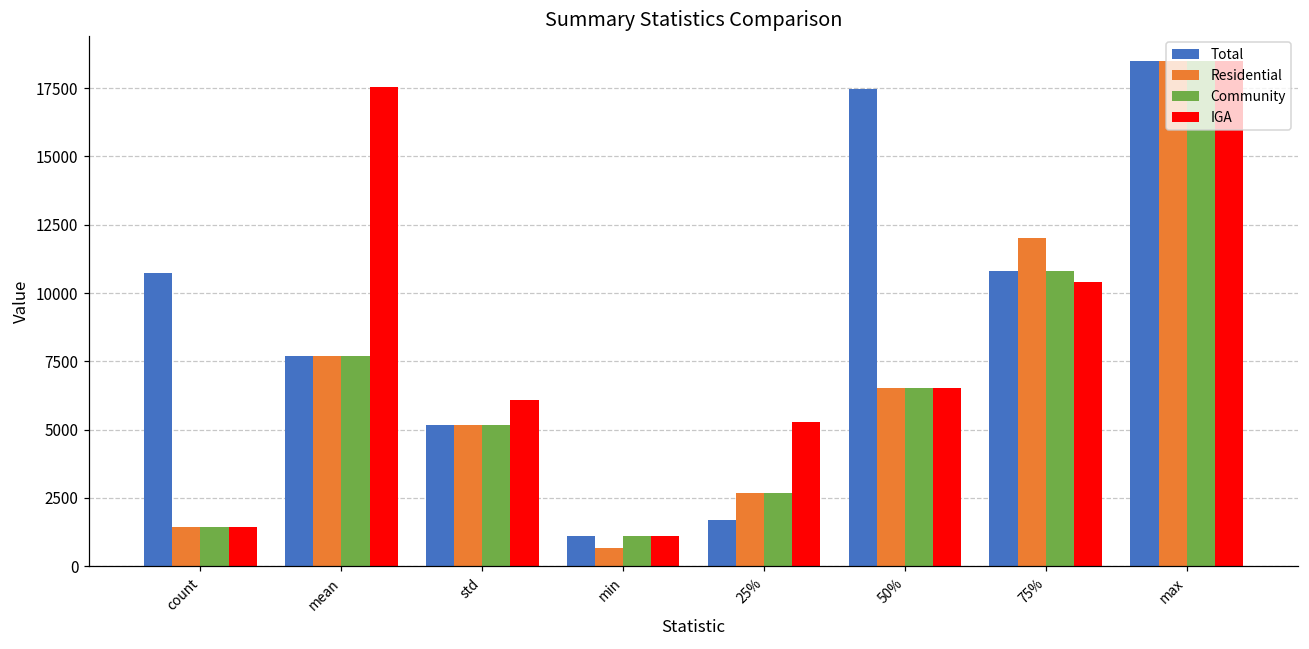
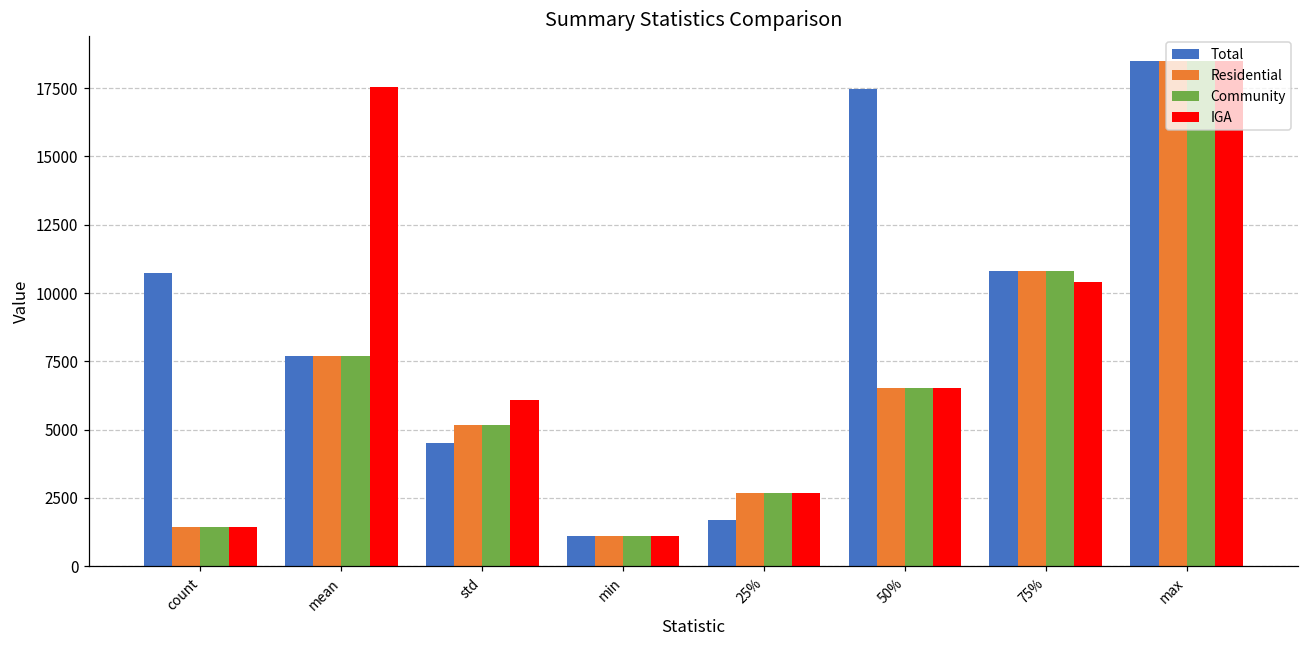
  {
    "Total": {
      "count": 10700,
      "mean": 7700,
-     "std": 5200,
+     "std": 4500,
      "min": 1100,
      "25%": 1700,
      "50%": 17500,
      "75%": 10800,
      "max": 18500
    },
    "Residential": {
      "count": 1400,
      "mean": 7700,
      "std": 5200,
-     "min": 600,
+     "min": 1100,
      "25%": 2700,
      "50%": 6500,
-     "75%": 12000
+     "75%": 10800
    },
    "Community": {
      "count": 1400,
      "mean": 7700,
      "std": 5200,
      "min": 1100,
      "25%": 2700,
      "50%": 6500,
      "75%": 10800
    },
    "IGA": {
      "count": 1400,
      "mean": 17600,
      "std": 6100,
      "min": 1100,
-     "25%": 5300,
+     "25%": 2700,
      "50%": 6500,
      "75%": 10400
    }
  }
